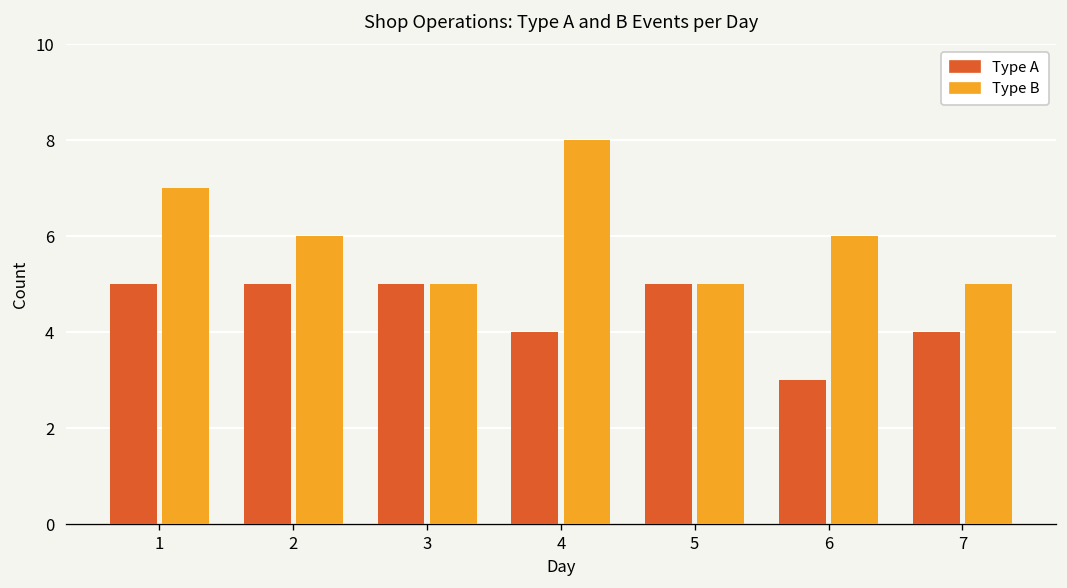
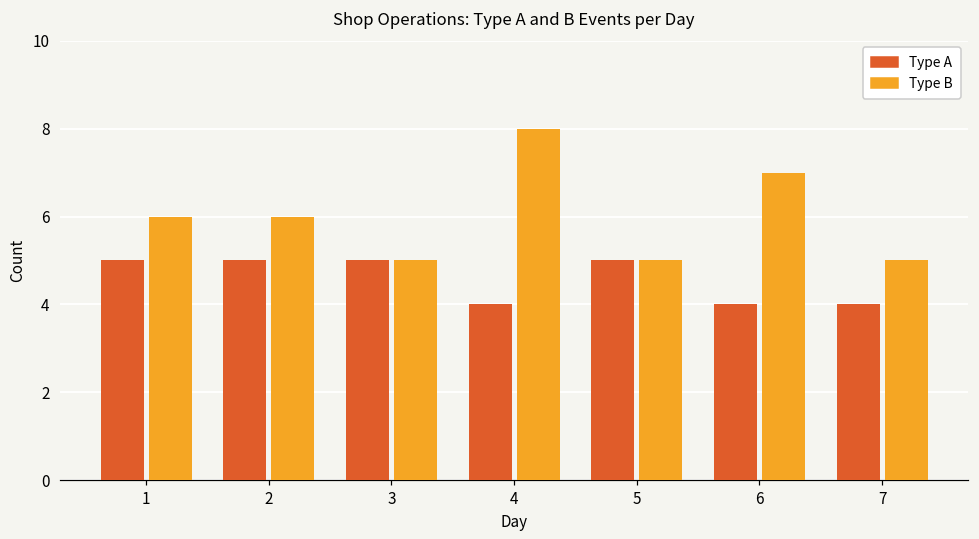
  {
    "Type A": {
      "1": 5,
      "2": 5,
      "3": 5,
      "4": 4,
      "5": 5,
-     "6": 3,
+     "6": 4,
      "7": 4
    },
    "Type B": {
-     "1": 7,
+     "1": 6,
      "2": 6,
      "3": 5,
      "4": 8,
      "5": 5,
-     "6": 6,
+     "6": 7,
      "7": 5
    }
  }
